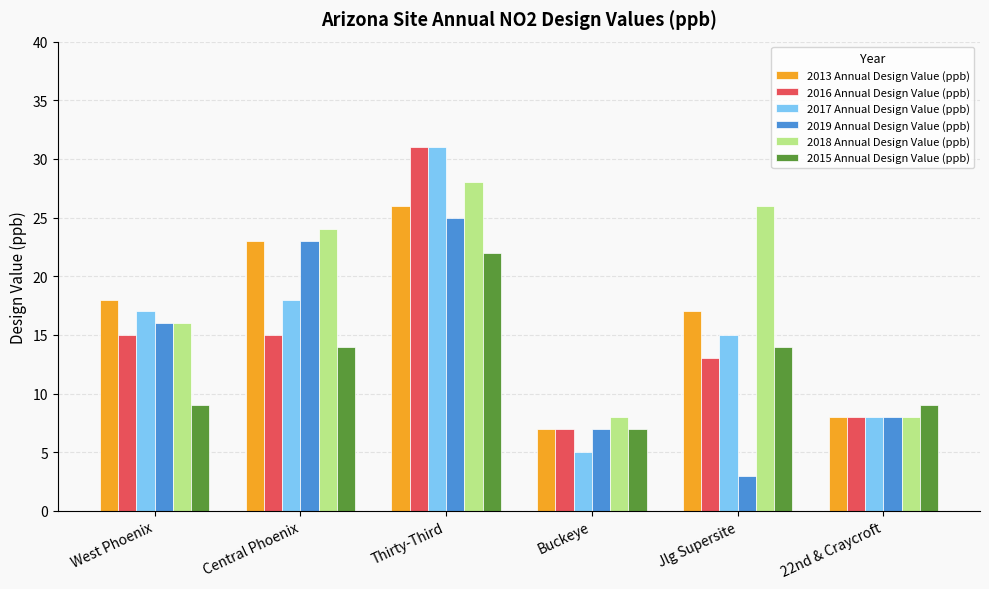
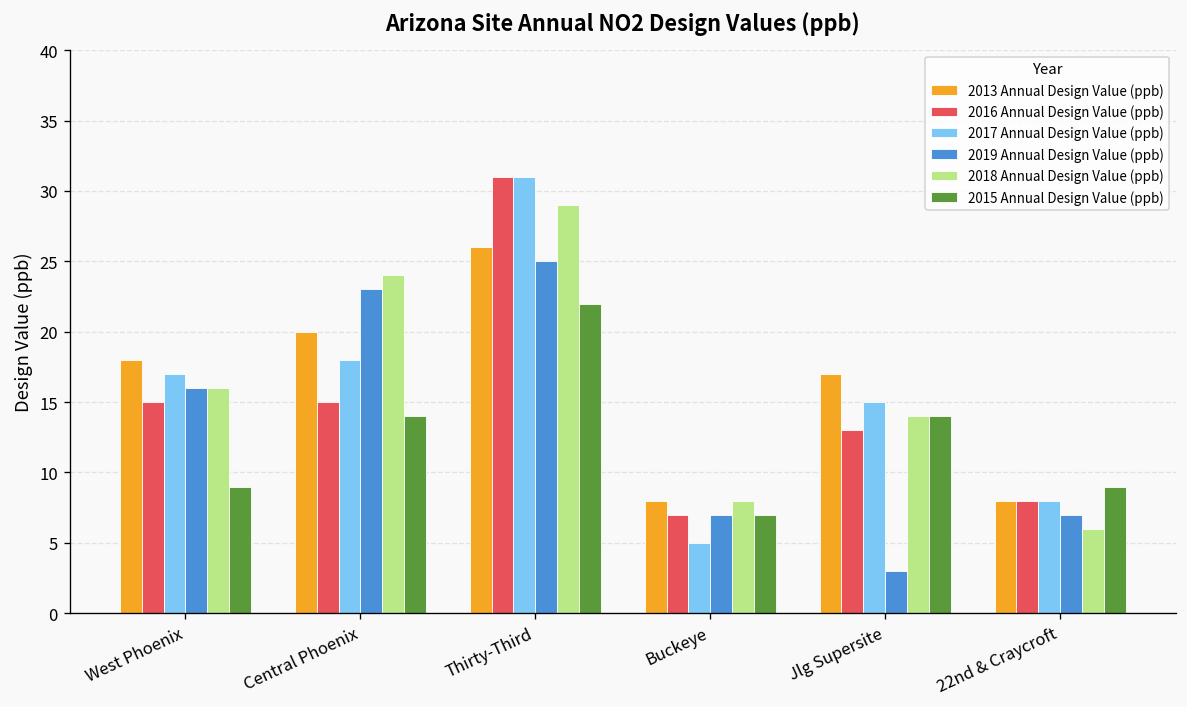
  {
    "2013 Annual Design Value (ppb)": {
      "West Phoenix": 18,
-     "Central Phoenix": 23,
+     "Central Phoenix": 20,
      "Thirty-Third": 26,
-     "Buckeye": 7,
+     "Buckeye": 8,
      "Jlg Supersite": 17,
      "22nd & Craycroft": 8
    },
    "2016 Annual Design Value (ppb)": {
      "West Phoenix": 15,
      "Central Phoenix": 15,
      "Thirty-Third": 31,
      "Buckeye": 7,
      "Jlg Supersite": 13,
      "22nd & Craycroft": 8
    },
    "2017 Annual Design Value (ppb)": {
      "West Phoenix": 17,
      "Central Phoenix": 18,
      "Thirty-Third": 31,
      "Buckeye": 5,
      "Jlg Supersite": 15,
      "22nd & Craycroft": 8
    },
    "2019 Annual Design Value (ppb)": {
      "West Phoenix": 16,
      "Central Phoenix": 23,
      "Thirty-Third": 25,
      "Buckeye": 7,
      "Jlg Supersite": 3,
-     "22nd & Craycroft": 8
+     "22nd & Craycroft": 7
    },
    "2018 Annual Design Value (ppb)": {
      "West Phoenix": 16,
      "Central Phoenix": 24,
-     "Thirty-Third": 28,
+     "Thirty-Third": 29,
      "Buckeye": 8,
-     "Jlg Supersite": 26,
-     "22nd & Craycroft": 8
+     "Jlg Supersite": 14,
+     "22nd & Craycroft": 6
    },
    "2015 Annual Design Value (ppb)": {
      "West Phoenix": 9,
      "Central Phoenix": 14,
      "Thirty-Third": 22,
      "Buckeye": 7,
      "Jlg Supersite": 14,
      "22nd & Craycroft": 9
    }
  }
